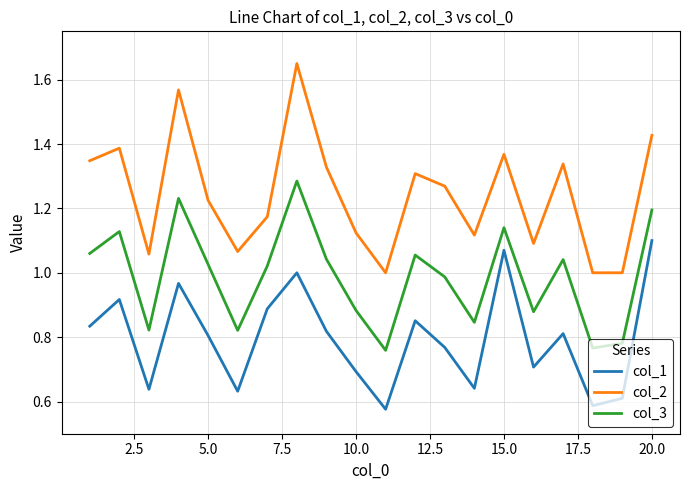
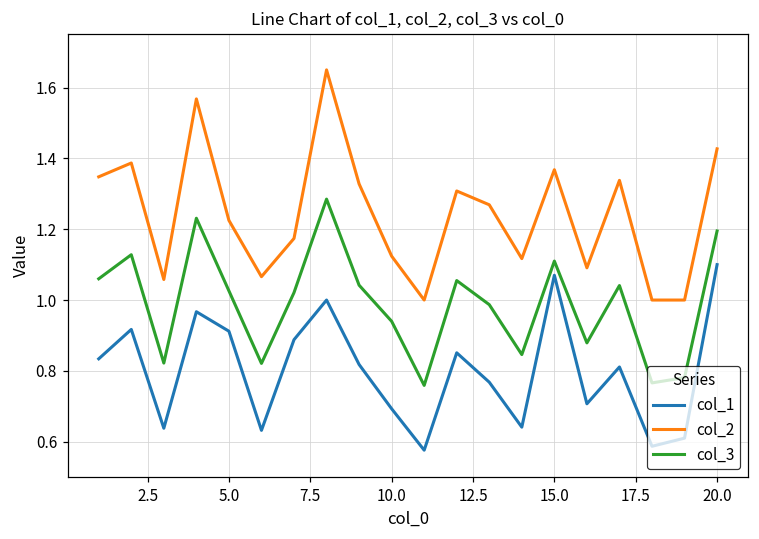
  {
    "col_1": {
-     "5.0": 0.81,
+     "5.0": 0.91,
      "10.0": 0.69,
      "15.0": 1.07,
      "20.0": 1.10
    },
    "col_2": {
      "5.0": 1.23,
      "10.0": 1.12,
      "15.0": 1.37,
      "20.0": 1.43
    },
    "col_3": {
      "5.0": 1.03,
-     "10.0": 0.88,
-     "15.0": 1.14,
+     "10.0": 0.94,
+     "15.0": 1.11,
      "20.0": 1.20
    }
  }
